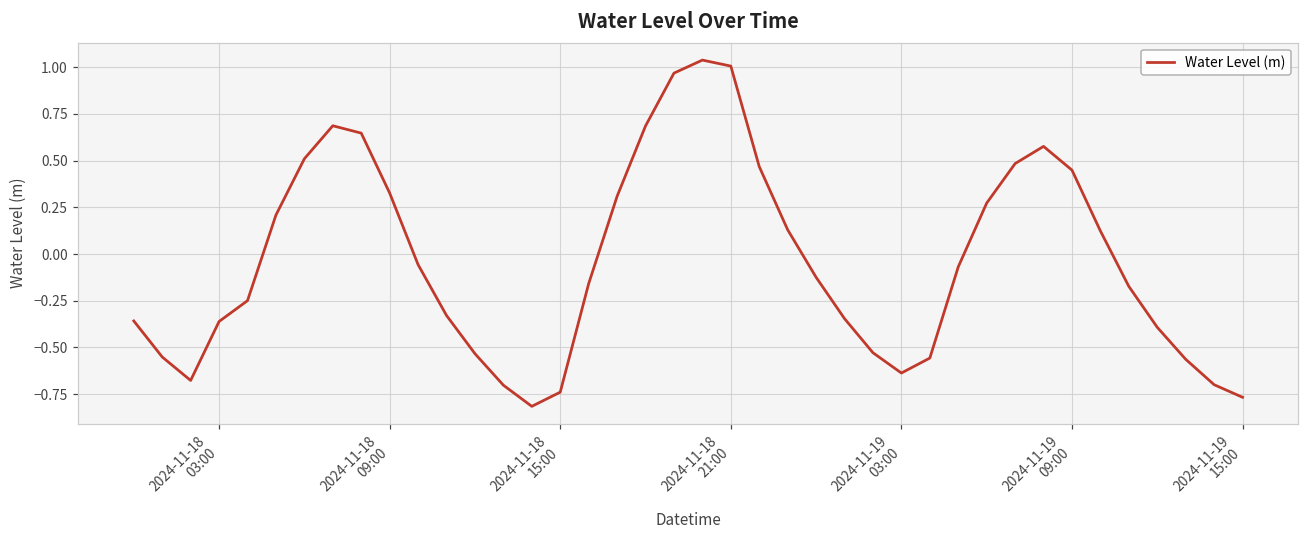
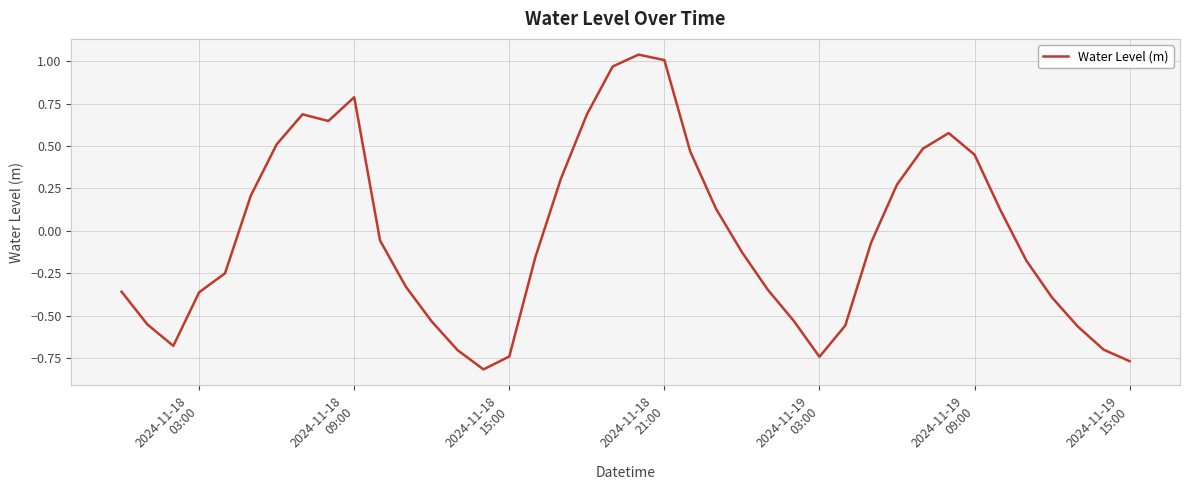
  {
    "2024-11-18 03:00": -0.36,
-   "2024-11-18 09:00": 0.33,
+   "2024-11-18 09:00": 0.79,
    "2024-11-18 15:00": -0.74,
    "2024-11-18 21:00": 1.01,
-   "2024-11-19 03:00": -0.64,
+   "2024-11-19 03:00": -0.74,
    "2024-11-19 09:00": 0.45,
    "2024-11-19 15:00": -0.77
  }
